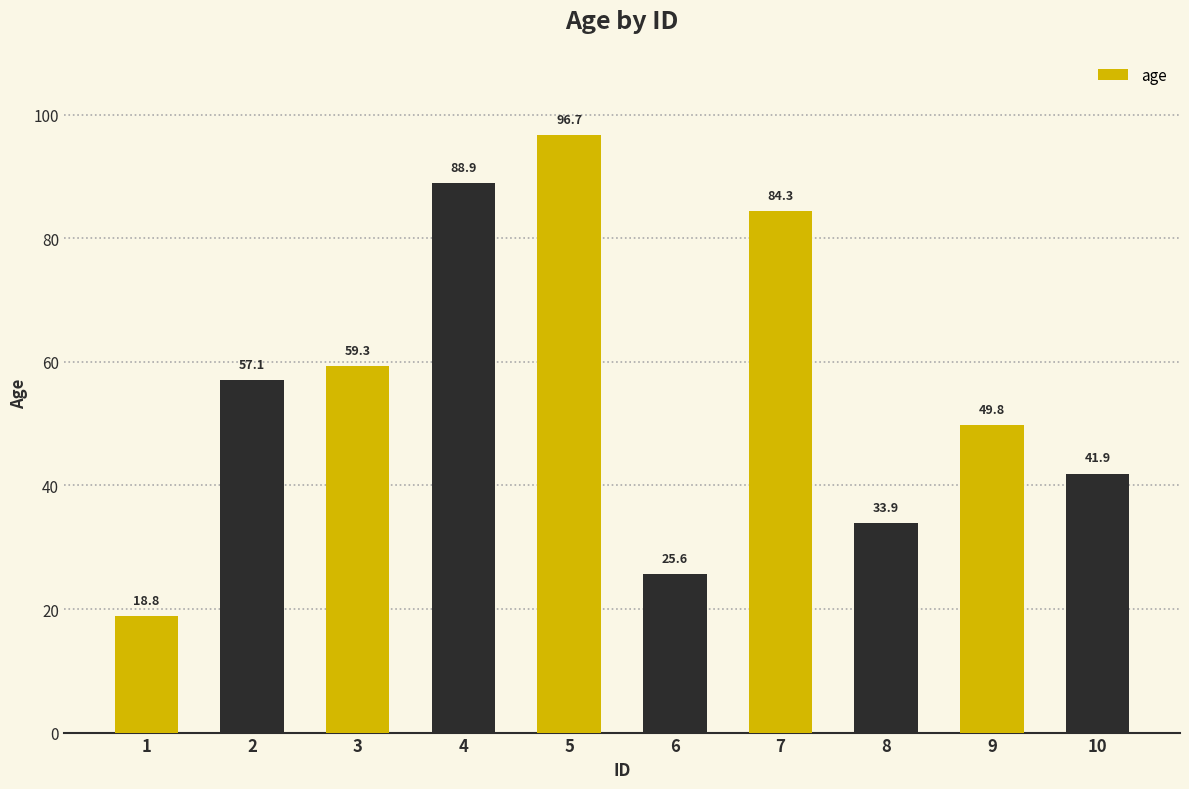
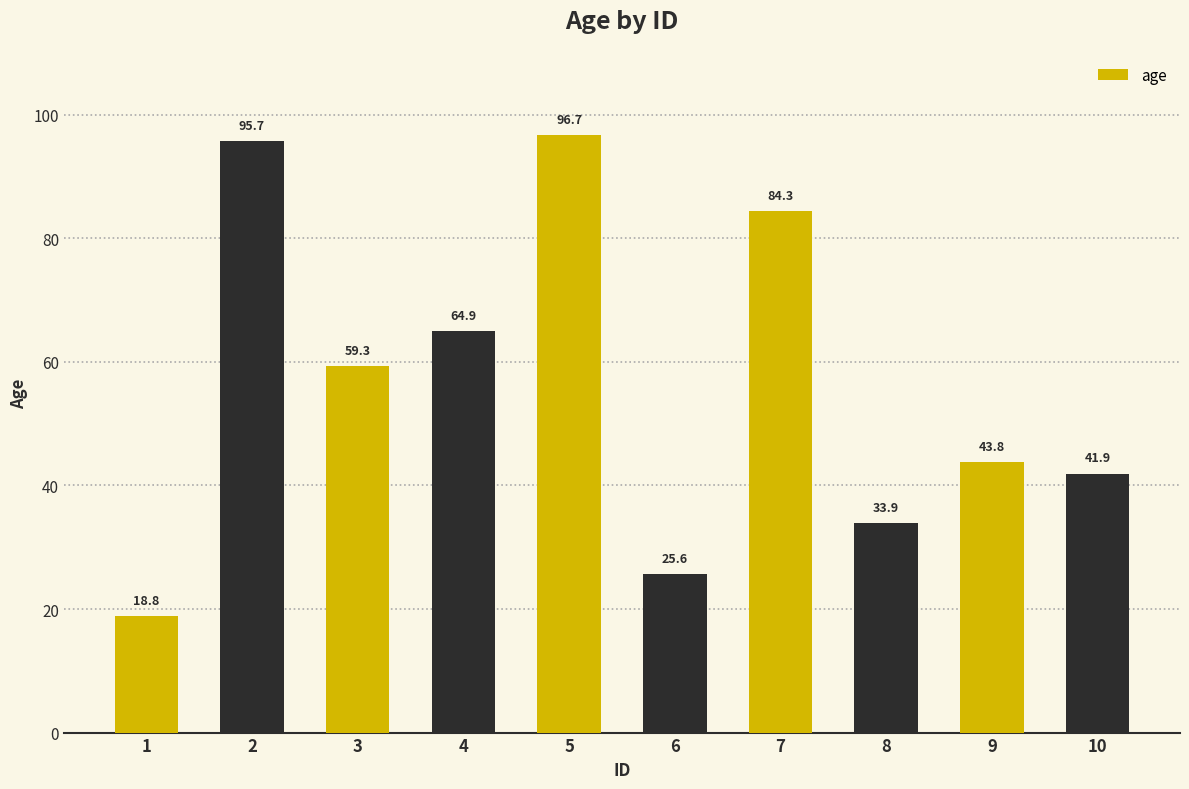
  {
    "1": 18.8,
-   "2": 57.1,
+   "2": 95.7,
    "3": 59.3,
-   "4": 88.9,
+   "4": 64.9,
    "5": 96.7,
    "6": 25.6,
    "7": 84.3,
    "8": 33.9,
-   "9": 49.8,
+   "9": 43.8,
    "10": 41.9
  }
